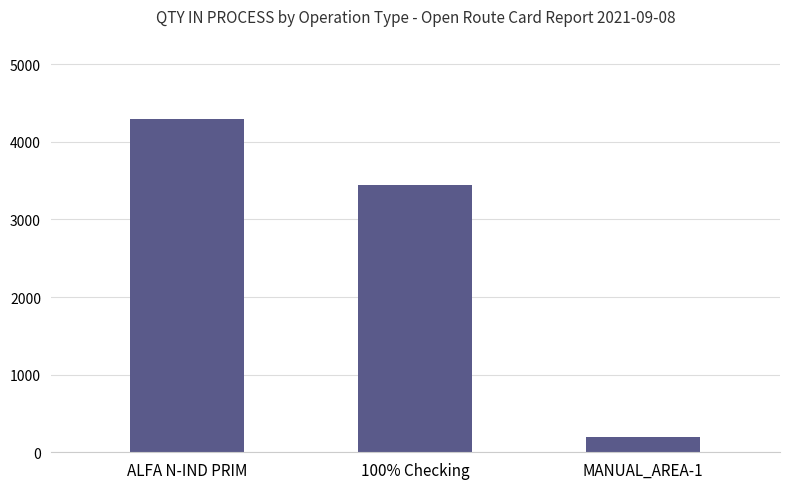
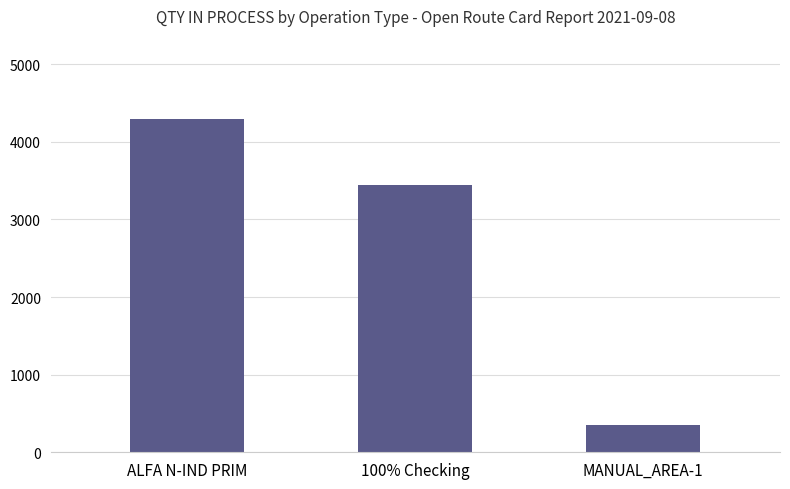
  {
    "ALFA N-IND PRIM": 4300,
    "100% Checking": 3400,
-   "MANUAL_AREA-1": 200
+   "MANUAL_AREA-1": 400
  }
